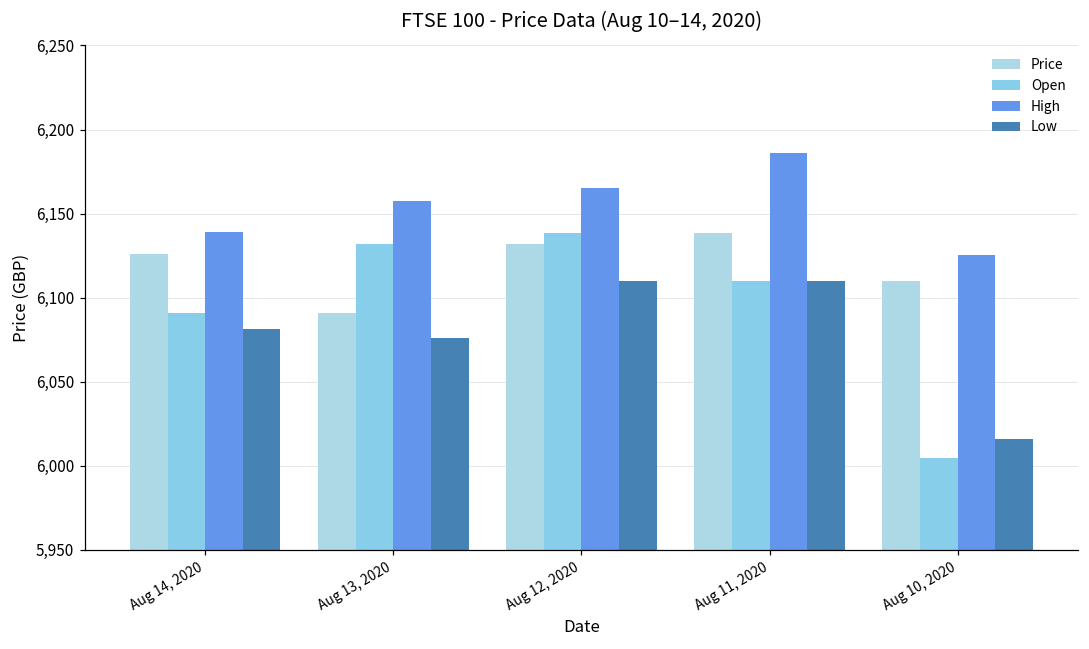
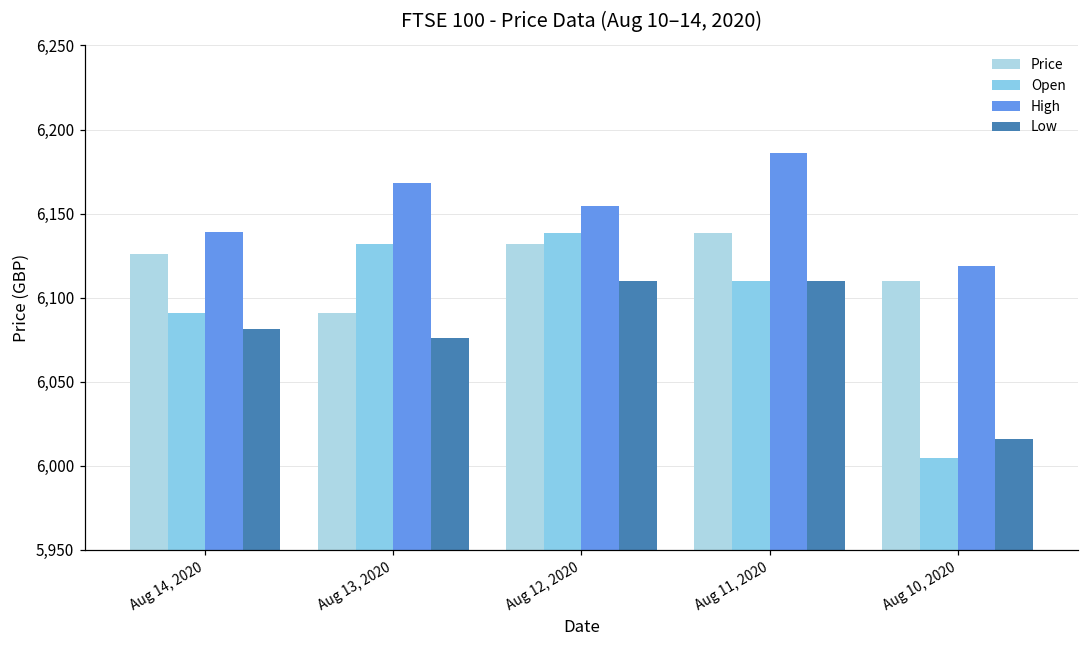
  {
    "High": {
      "Aug 14, 2020": "6,139",
-     "Aug 13, 2020": "6,157",
-     "Aug 12, 2020": "6,165",
+     "Aug 13, 2020": "6,168",
+     "Aug 12, 2020": "6,155",
      "Aug 11, 2020": "6,186",
-     "Aug 10, 2020": "6,125"
+     "Aug 10, 2020": "6,119"
    },
    "Low": {
      "Aug 14, 2020": "6,082",
      "Aug 13, 2020": "6,076",
      "Aug 12, 2020": "6,110",
      "Aug 11, 2020": "6,110",
      "Aug 10, 2020": "6,016"
    }
  }
